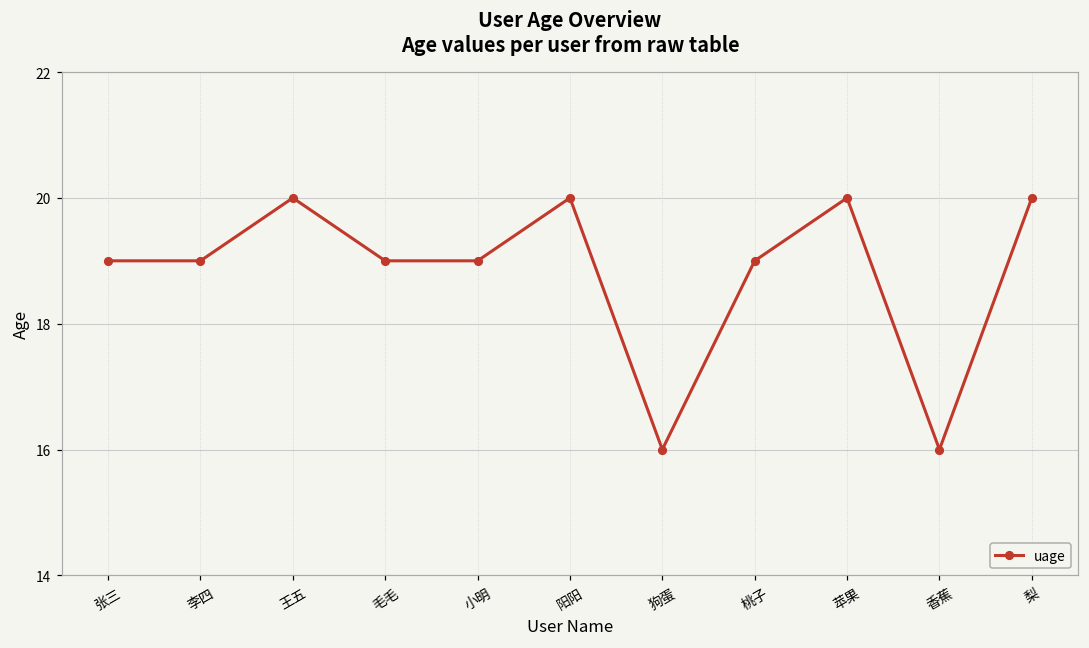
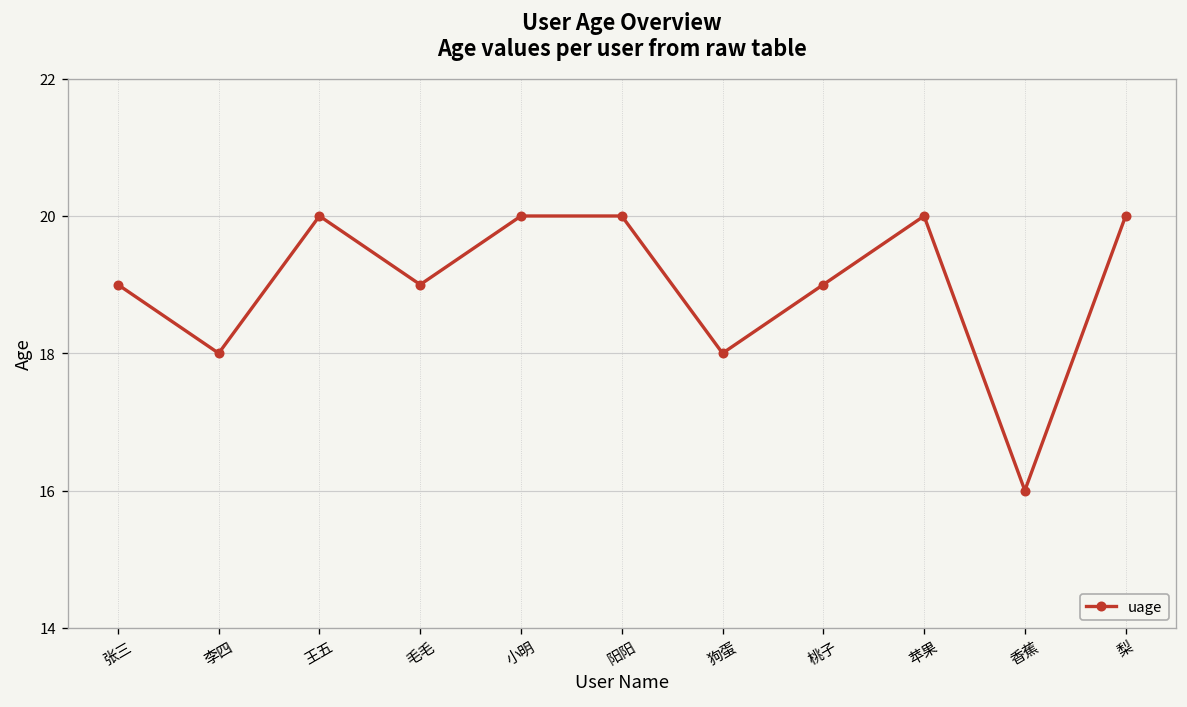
  {
    "张三": 19,
-   "李四": 19,
+   "李四": 18,
    "王五": 20,
    "毛毛": 19,
-   "小明": 19,
+   "小明": 20,
    "阳阳": 20,
-   "狗蛋": 16,
+   "狗蛋": 18,
    "桃子": 19,
    "苹果": 20,
    "香蕉": 16,
    "梨": 20
  }
